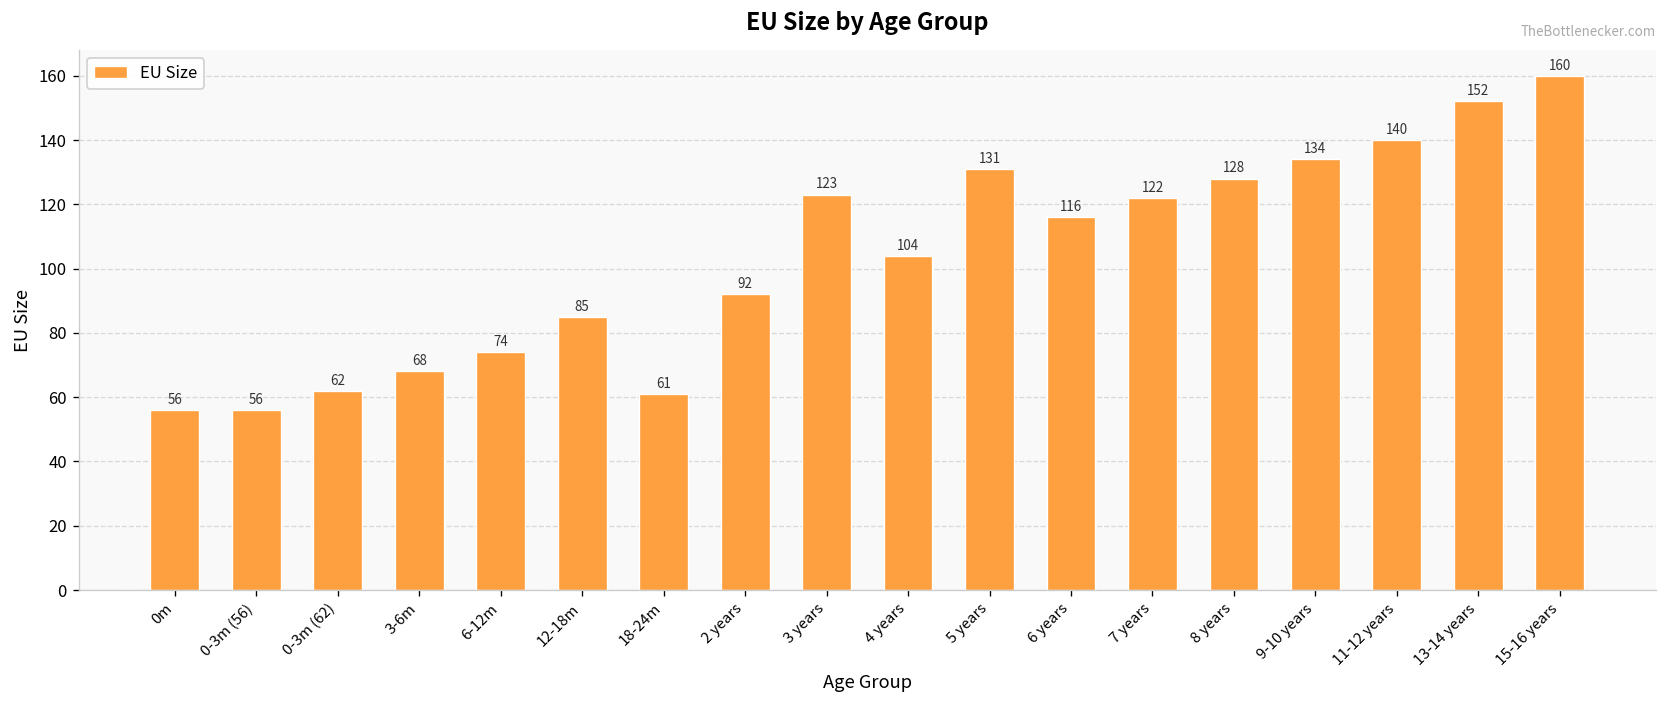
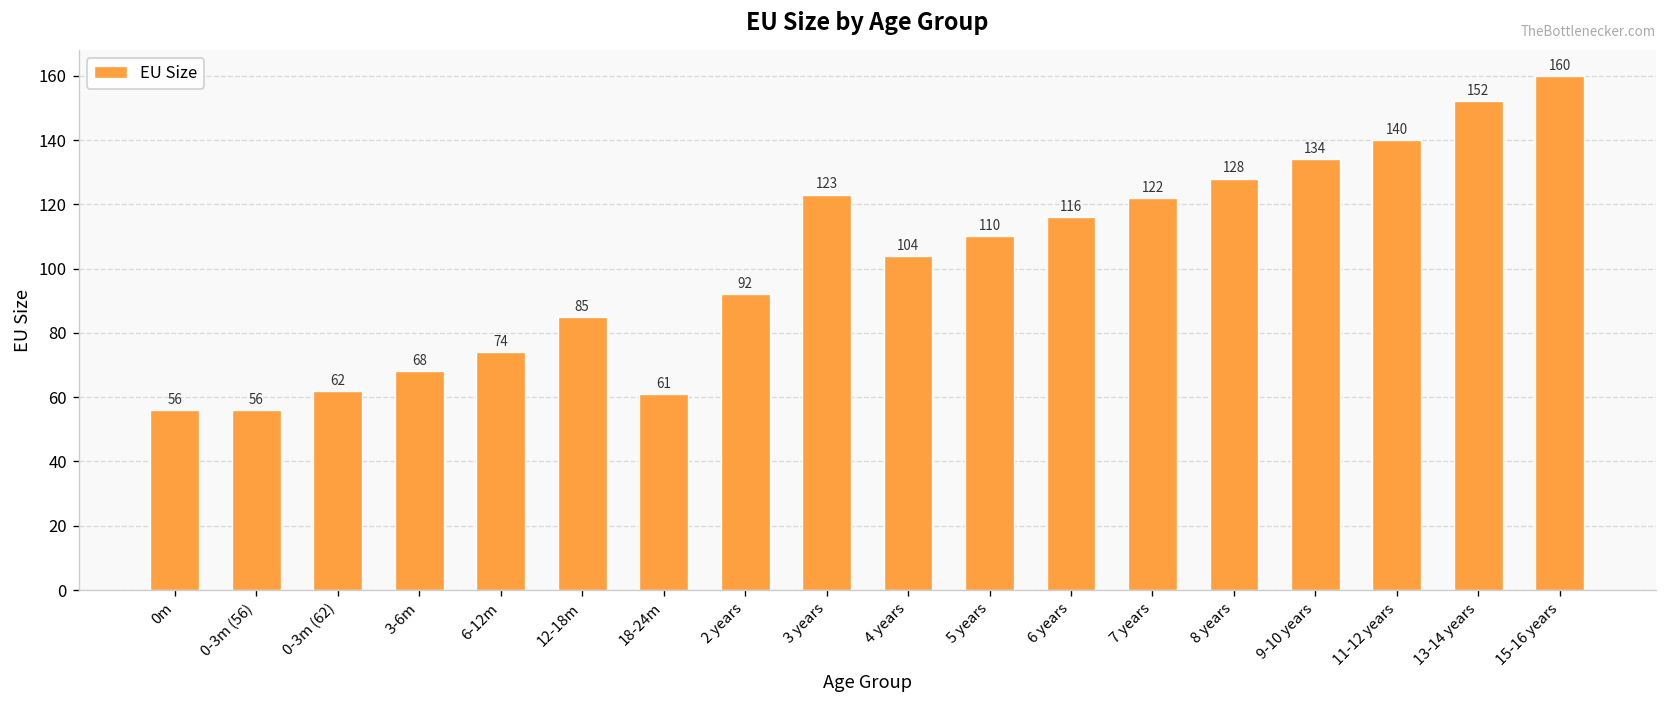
  {
    "0m": 56,
    "0-3m (56)": 56,
    "0-3m (62)": 62,
    "3-6m": 68,
    "6-12m": 74,
    "12-18m": 85,
    "18-24m": 61,
    "2 years": 92,
    "3 years": 123,
    "4 years": 104,
-   "5 years": 131,
+   "5 years": 110,
    "6 years": 116,
    "7 years": 122,
    "8 years": 128,
    "9-10 years": 134,
    "11-12 years": 140,
    "13-14 years": 152,
    "15-16 years": 160
  }
